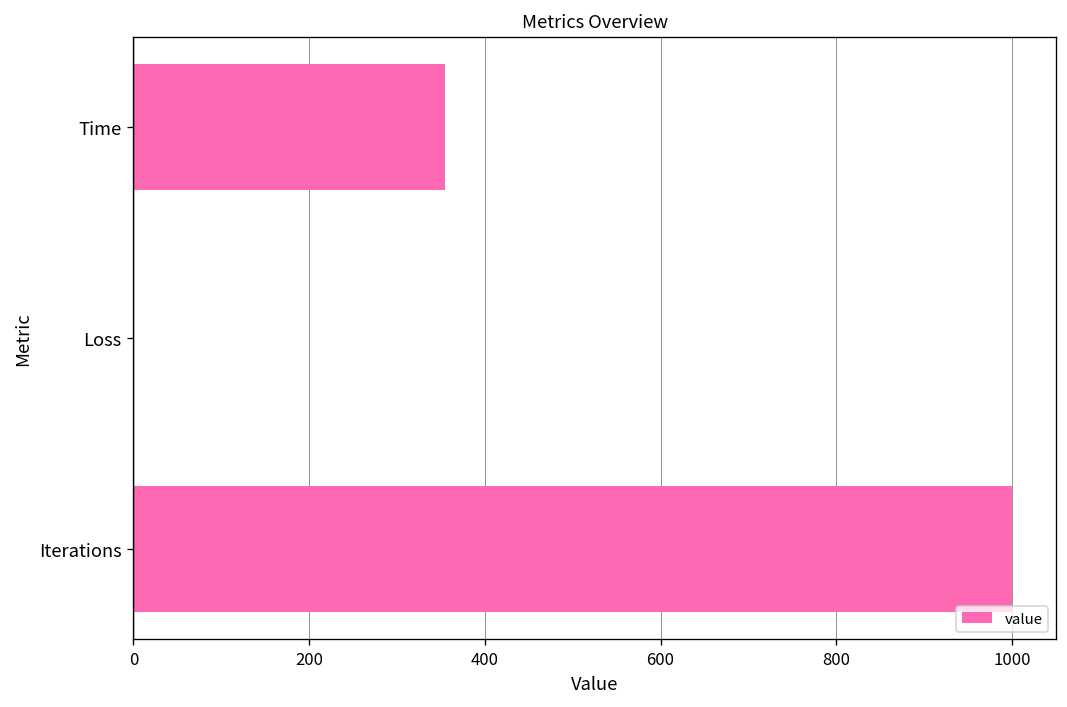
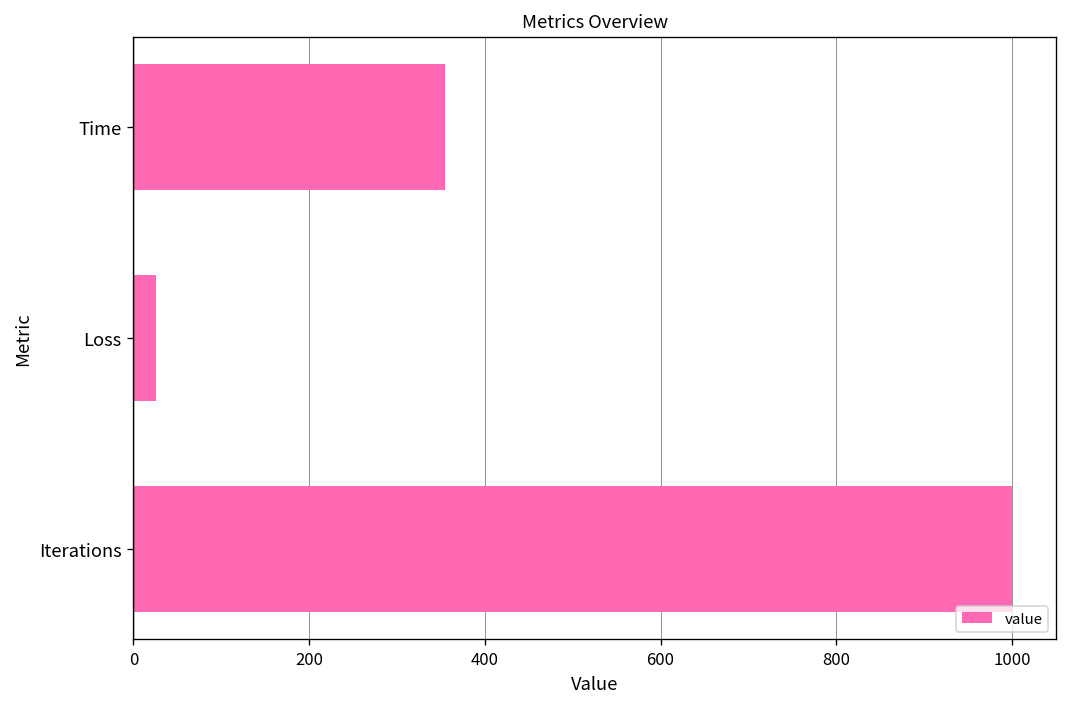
  {
    "Time": 350,
-   "Loss": 0,
+   "Loss": 30,
    "Iterations": 1000
  }
